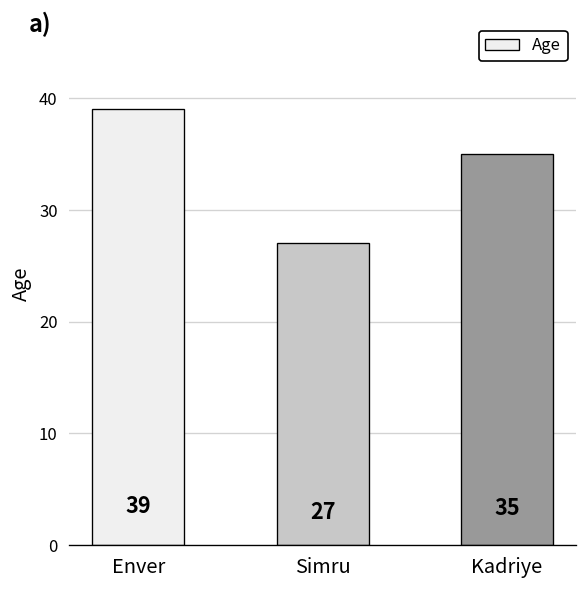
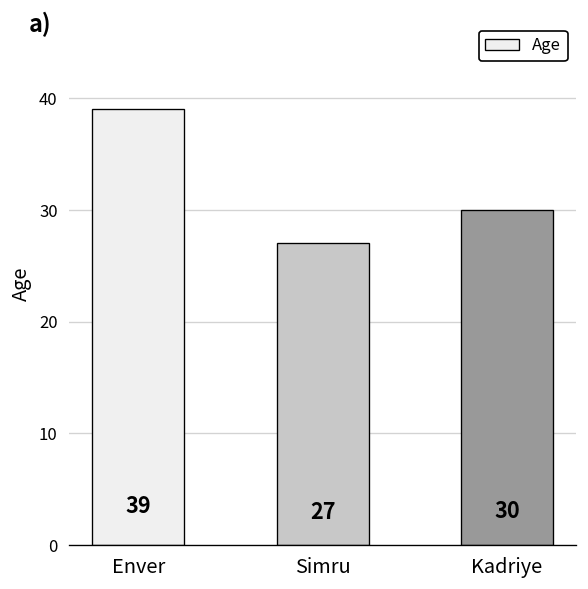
  {
    "Enver": 39,
    "Simru": 27,
-   "Kadriye": 35
+   "Kadriye": 30
  }
